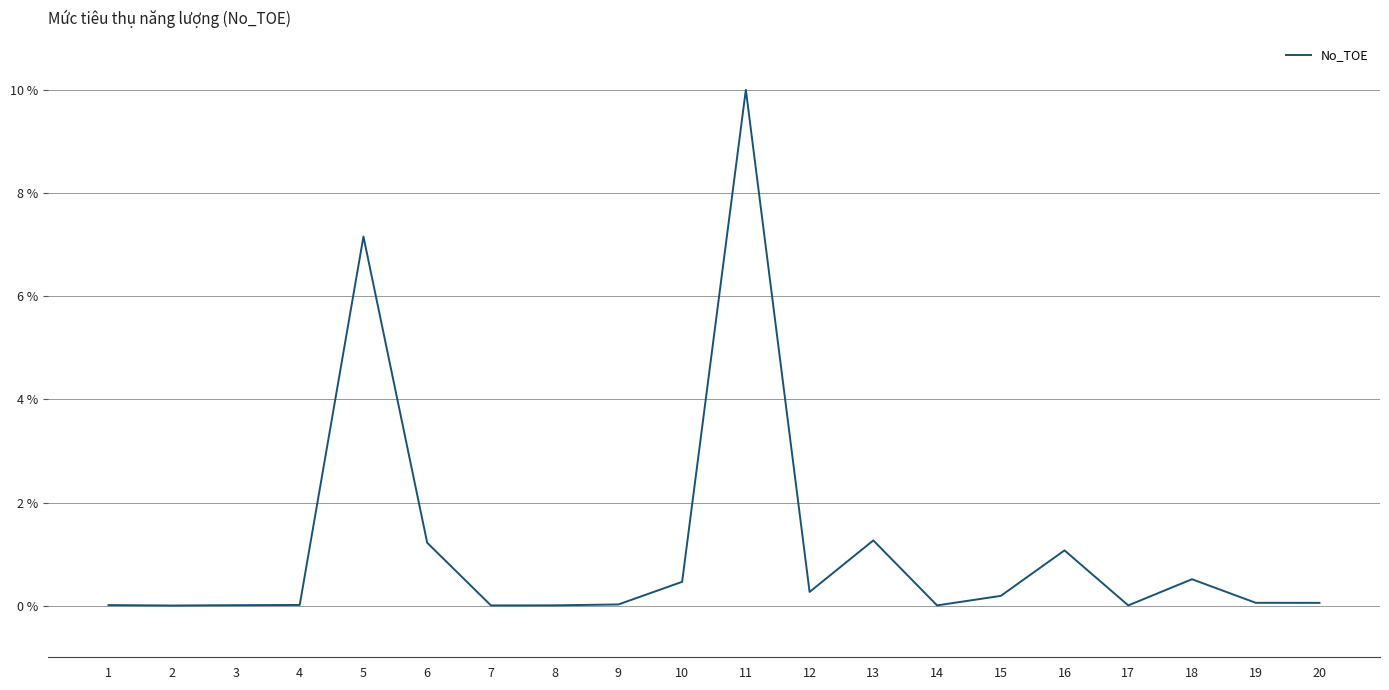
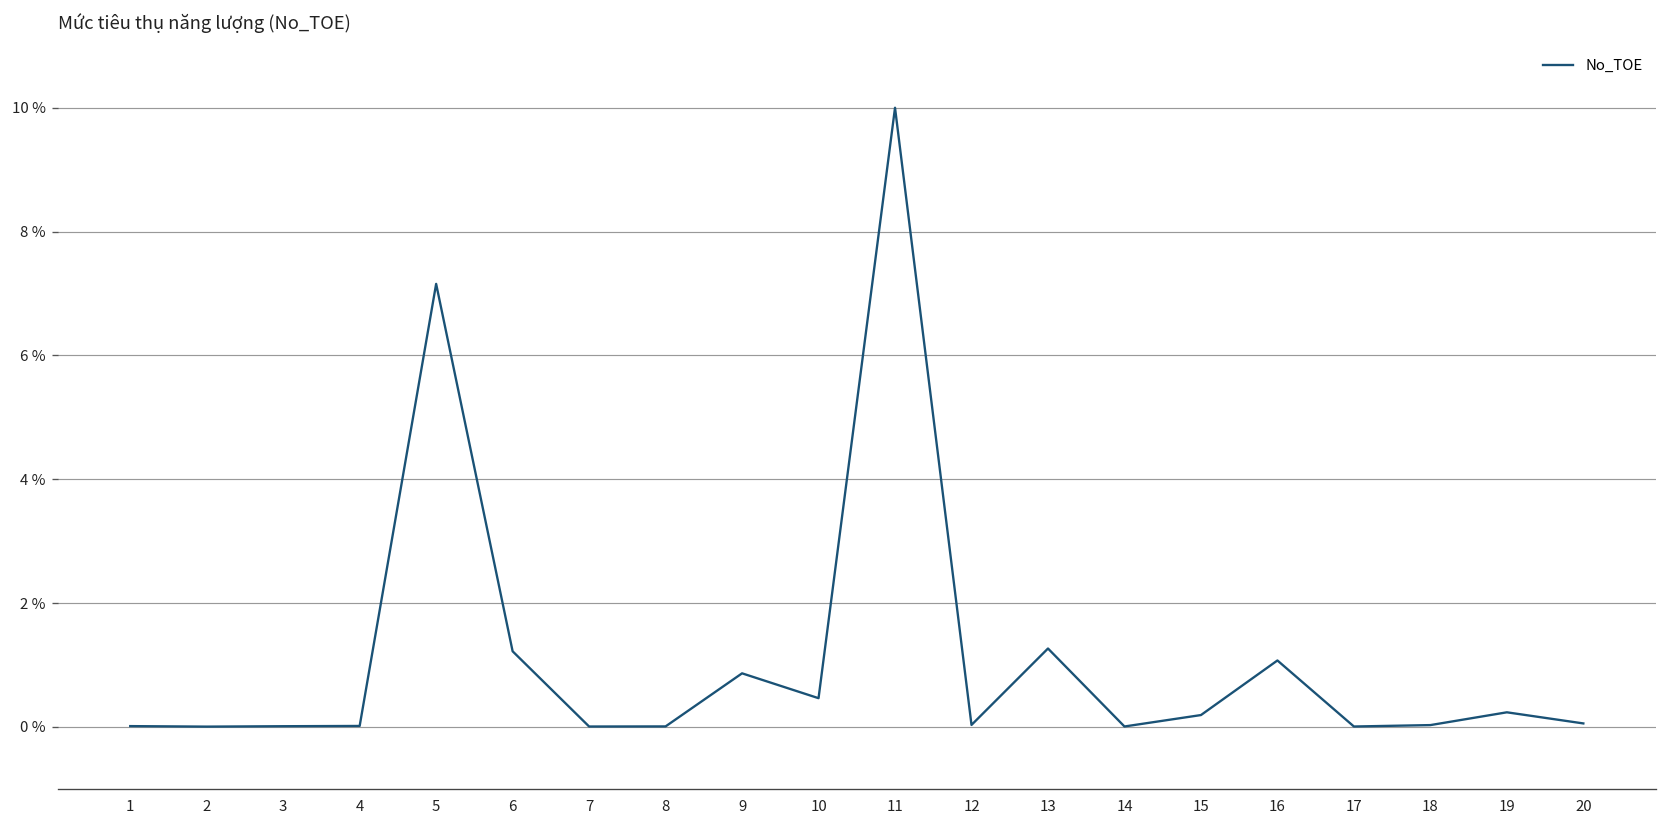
  {
    "1": "0.0 %",
    "2": "0.0 %",
    "3": "0.0 %",
    "4": "0.0 %",
    "5": "7.2 %",
    "6": "1.2 %",
    "7": "0.0 %",
    "8": "0.0 %",
-   "9": "0.0 %",
+   "9": "0.9 %",
    "10": "0.5 %",
    "11": "10.0 %",
-   "12": "0.3 %",
+   "12": "0.0 %",
    "13": "1.3 %",
    "14": "0.0 %",
    "15": "0.2 %",
    "16": "1.1 %",
    "17": "0.0 %",
-   "18": "0.5 %",
-   "19": "0.1 %",
+   "18": "0.0 %",
+   "19": "0.2 %",
    "20": "0.1 %"
  }
